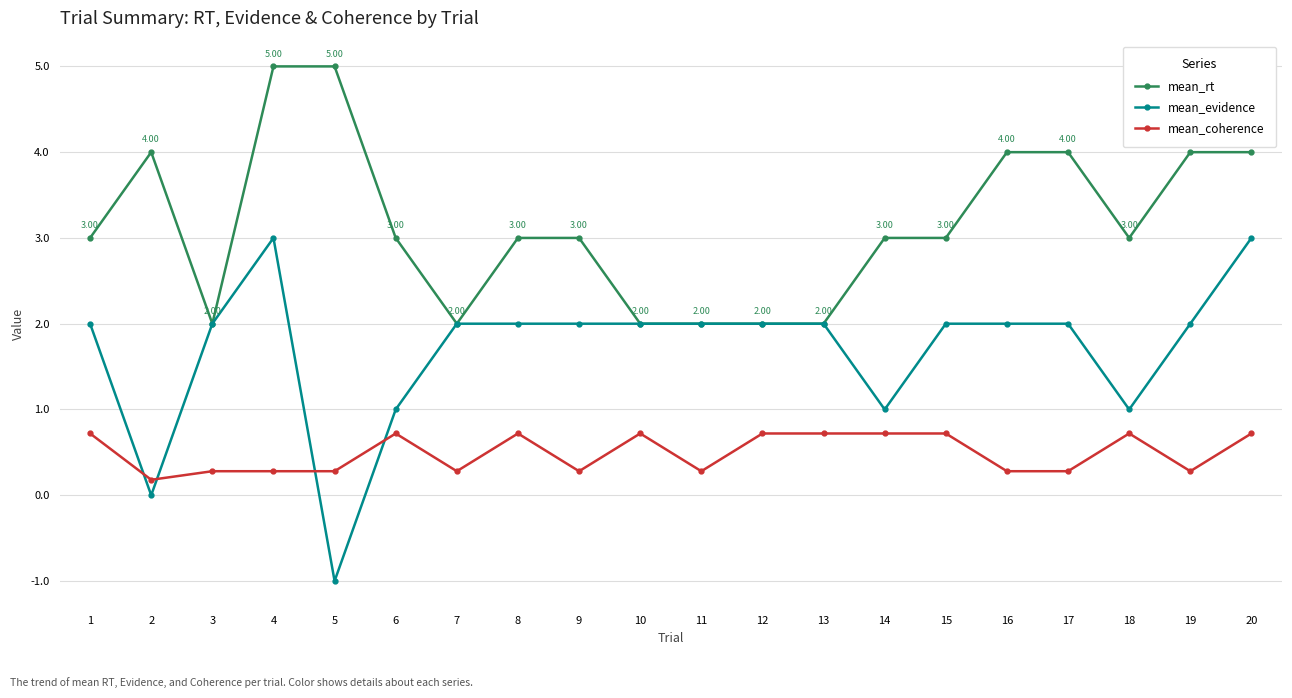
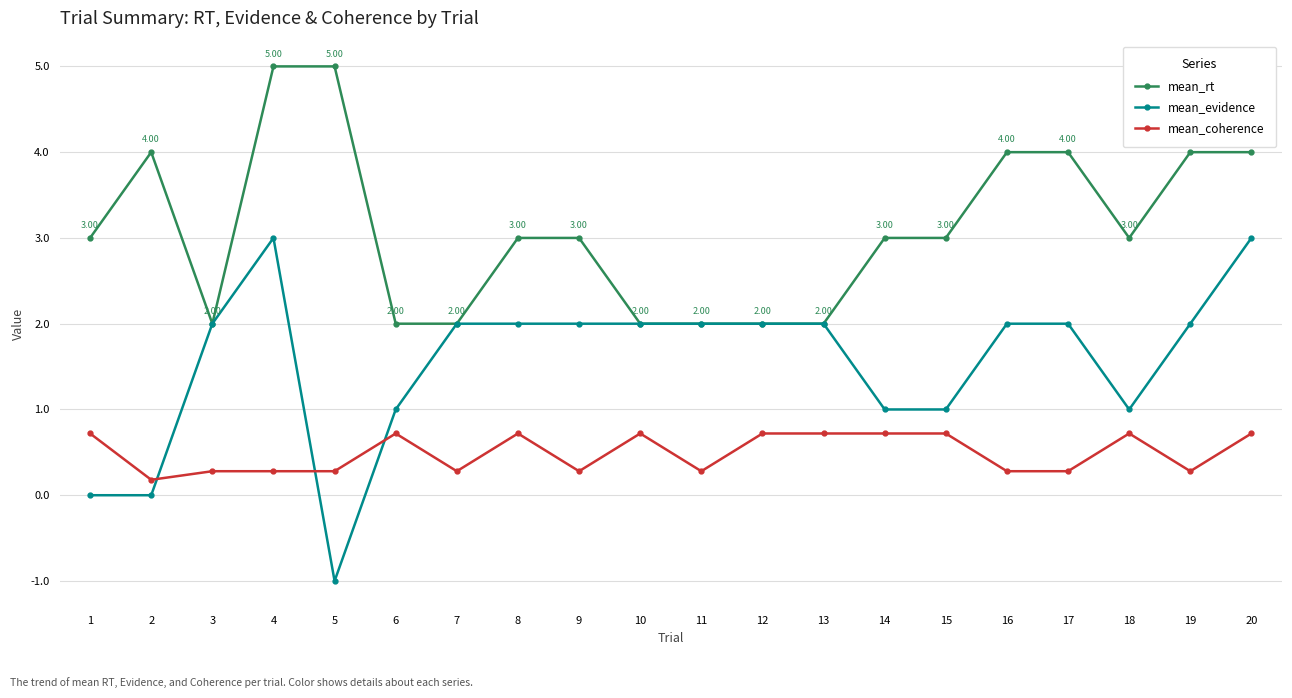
  {
    "mean_rt": {
      "1": 3.00,
      "2": 4.00,
      "4": 5.00,
      "5": 5.00,
-     "6": 3.00,
+     "6": 2.00,
      "8": 3.00,
      "9": 3.00,
      "14": 3.00,
      "15": 3.00,
      "16": 4.00,
      "17": 4.00,
      "18": 3.00
    },
    "mean_evidence": {
-     "1": 2,
+     "1": 0,
      "2": 0,
      "4": 3,
      "5": -1,
      "6": 1,
      "8": 2,
      "9": 2,
      "14": 1,
-     "15": 2,
+     "15": 1,
      "16": 2,
      "17": 2,
      "18": 1,
      "19": 2,
      "20": 3
    },
    "mean_coherence": {
      "1": 0.7,
      "2": 0.2,
      "3": 0.3,
      "4": 0.3,
      "5": 0.3,
      "6": 0.7,
      "7": 0.3,
      "8": 0.7,
      "9": 0.3,
      "10": 0.7,
      "11": 0.3,
      "12": 0.7,
      "13": 0.7,
      "14": 0.7,
      "15": 0.7,
      "16": 0.3,
      "17": 0.3,
      "18": 0.7,
      "19": 0.3,
      "20": 0.7
    }
  }
